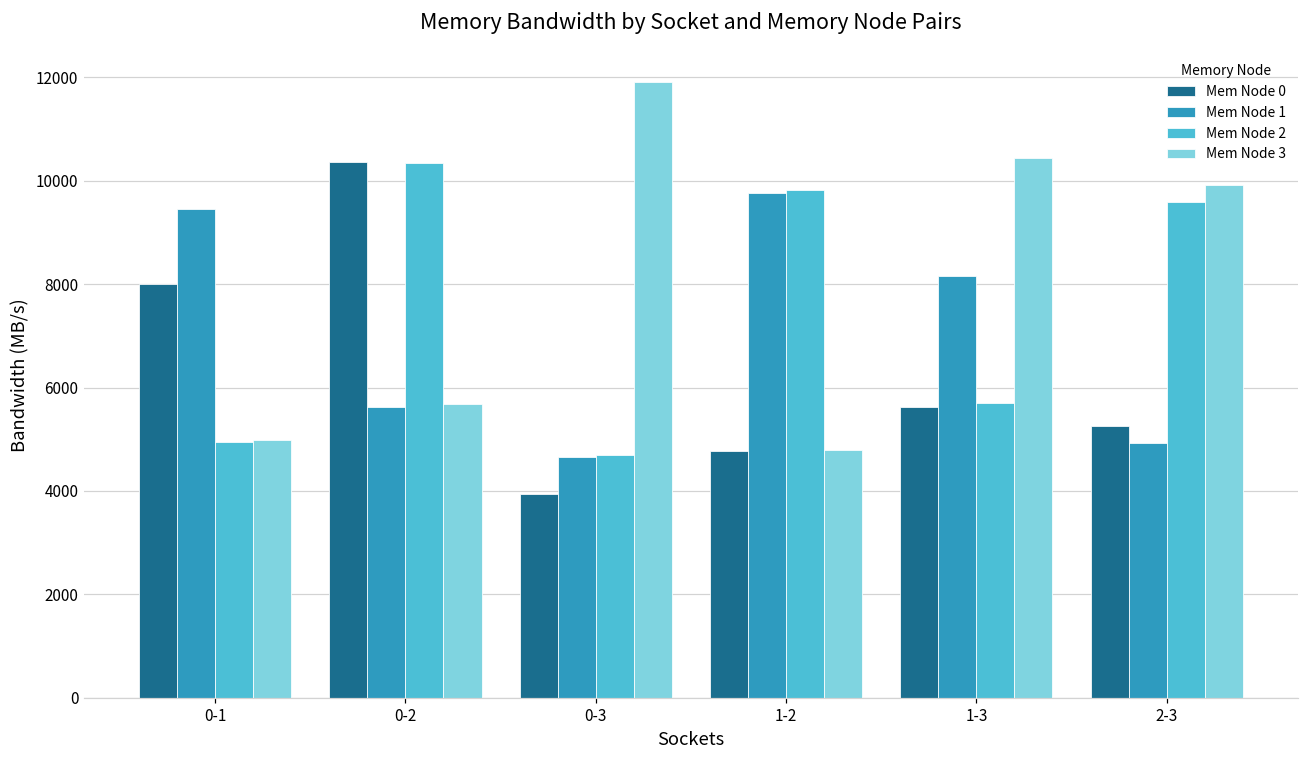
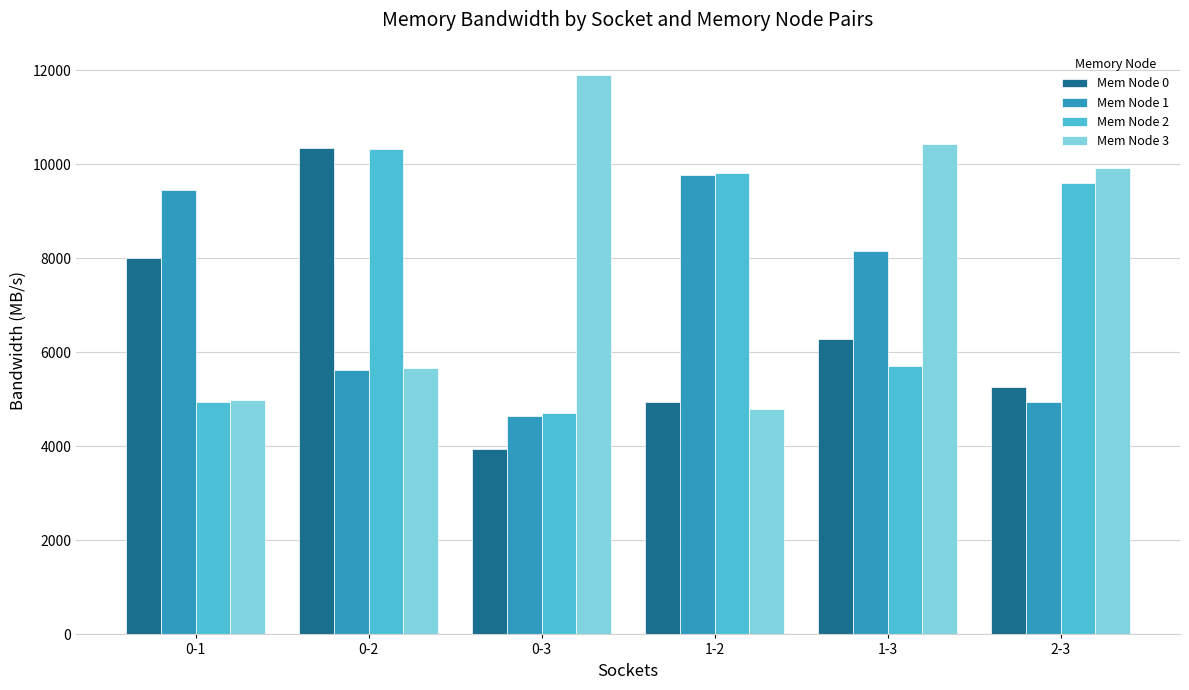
  {
    "Mem Node 0": {
      "0-1": 8000,
      "0-2": 10400,
      "0-3": 3900,
-     "1-2": 4800,
-     "1-3": 5600,
+     "1-2": 4900,
+     "1-3": 6300,
      "2-3": 5300
    }
  }
